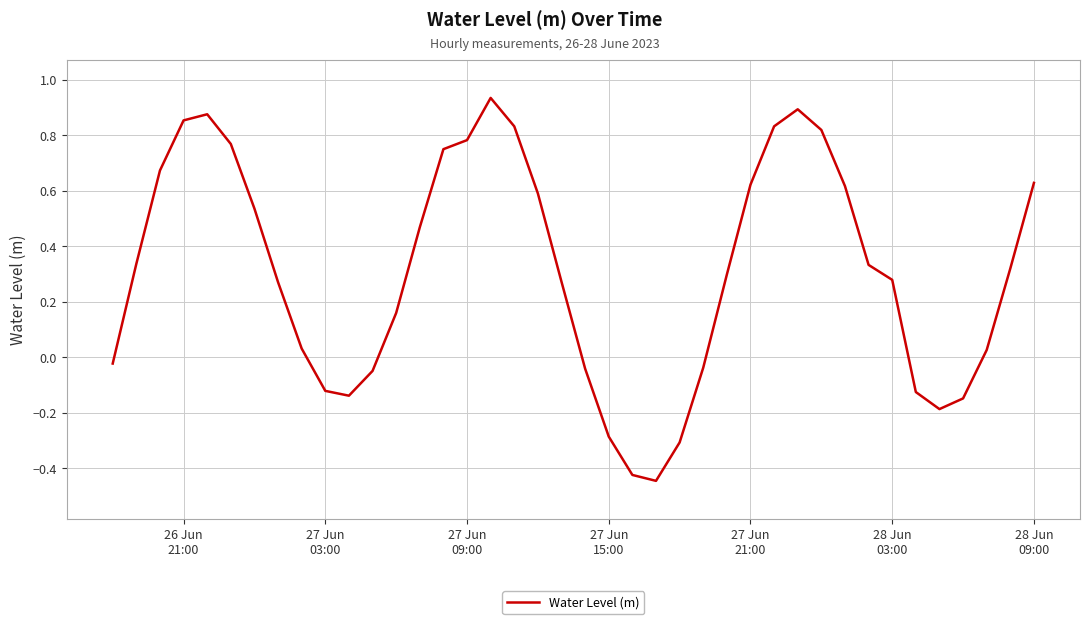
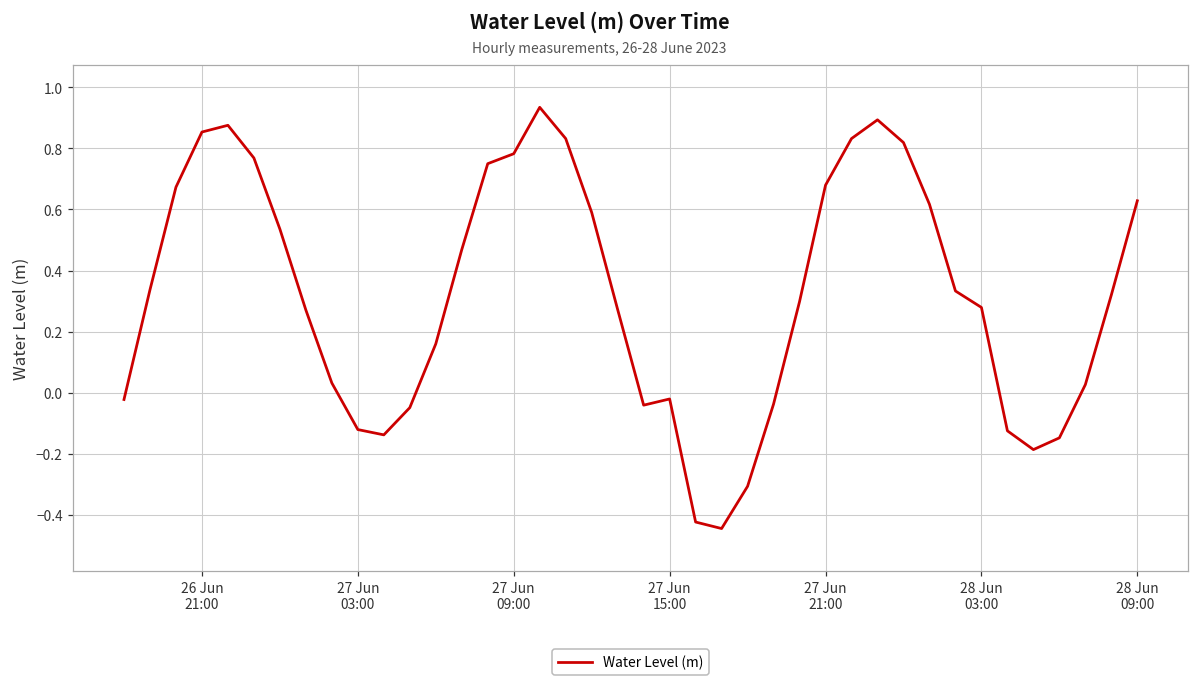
  {
    "26 Jun 21:00": 0.85,
    "27 Jun 03:00": -0.12,
    "27 Jun 09:00": 0.78,
-   "27 Jun 15:00": -0.29,
-   "27 Jun 21:00": 0.62,
+   "27 Jun 15:00": -0.02,
+   "27 Jun 21:00": 0.68,
    "28 Jun 03:00": 0.28,
    "28 Jun 09:00": 0.63
  }
